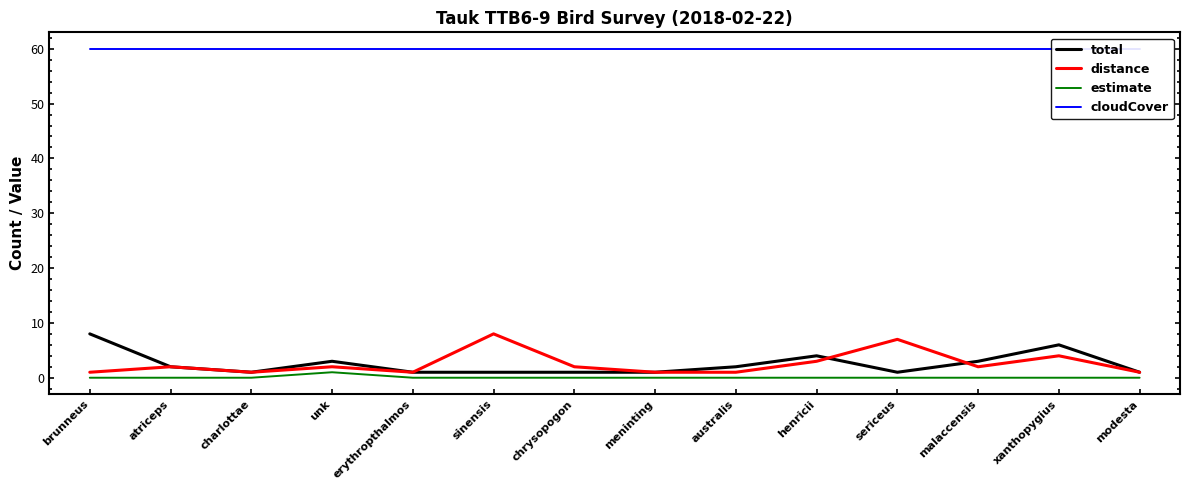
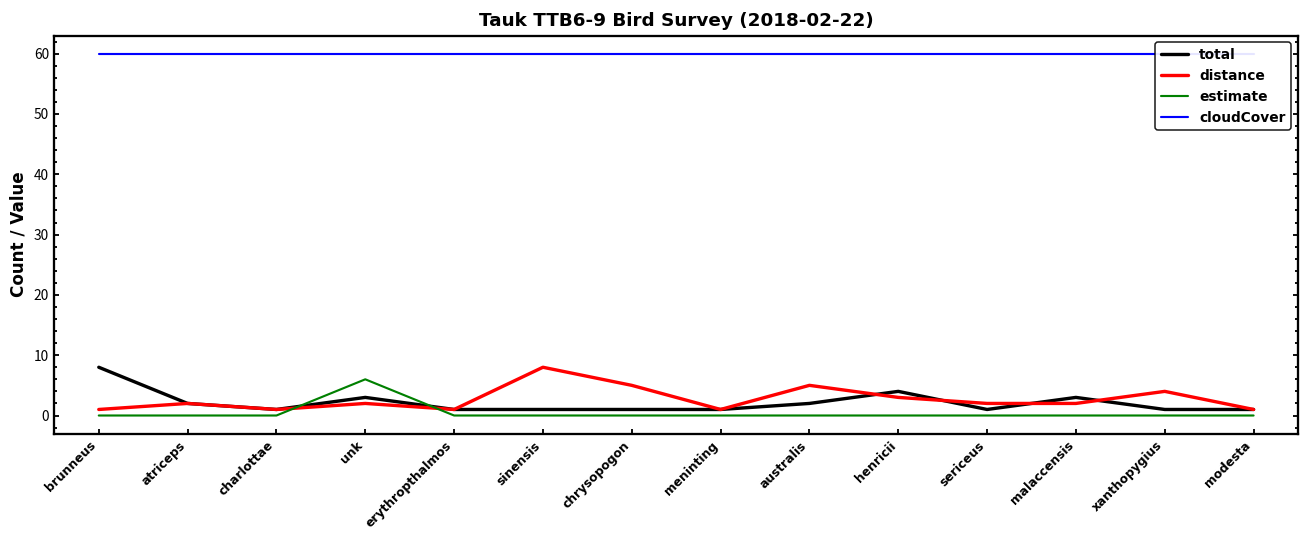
  {
    "total": {
      "brunneus": 8,
      "unk": 3,
      "sinensis": 1,
      "chrysopogon": 1,
      "australis": 2,
      "henricii": 4,
      "sericeus": 1,
      "malaccensis": 3,
-     "xanthopygius": 6
+     "xanthopygius": 1
    },
    "distance": {
      "brunneus": 1,
      "unk": 2,
      "sinensis": 8,
-     "chrysopogon": 2,
-     "australis": 1,
+     "chrysopogon": 5,
+     "australis": 5,
      "henricii": 3,
-     "sericeus": 7,
+     "sericeus": 2,
      "malaccensis": 2,
      "xanthopygius": 4
    },
    "estimate": {
      "brunneus": 0,
      "atriceps": 0,
      "charlottae": 0,
-     "unk": 1,
+     "unk": 6,
      "erythropthalmos": 0,
      "sinensis": 0,
      "chrysopogon": 0,
      "meninting": 0,
      "australis": 0,
      "henricii": 0,
      "sericeus": 0,
      "malaccensis": 0,
      "xanthopygius": 0,
      "modesta": 0
    },
    "cloudCover": {
      "brunneus": 60,
      "atriceps": 60,
      "charlottae": 60,
      "unk": 60,
      "erythropthalmos": 60,
      "sinensis": 60,
      "chrysopogon": 60,
      "meninting": 60,
      "australis": 60,
      "henricii": 60,
      "sericeus": 60,
      "malaccensis": 60
    }
  }
